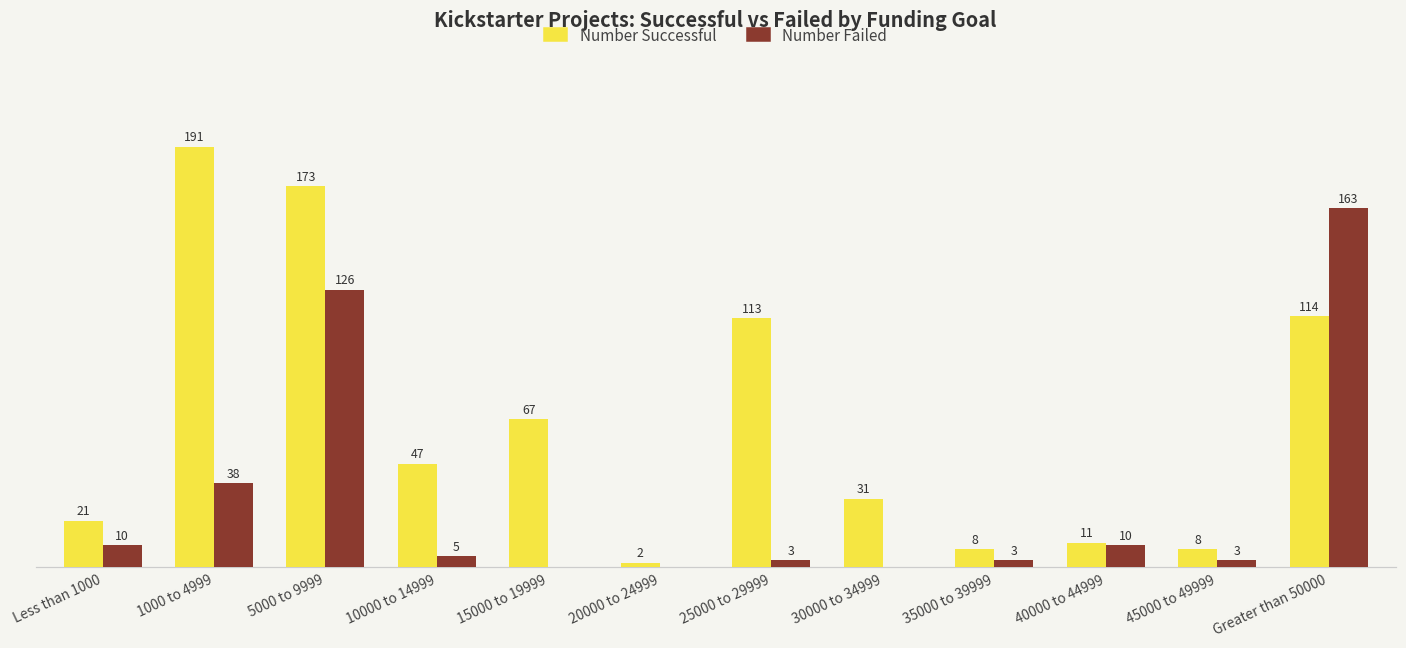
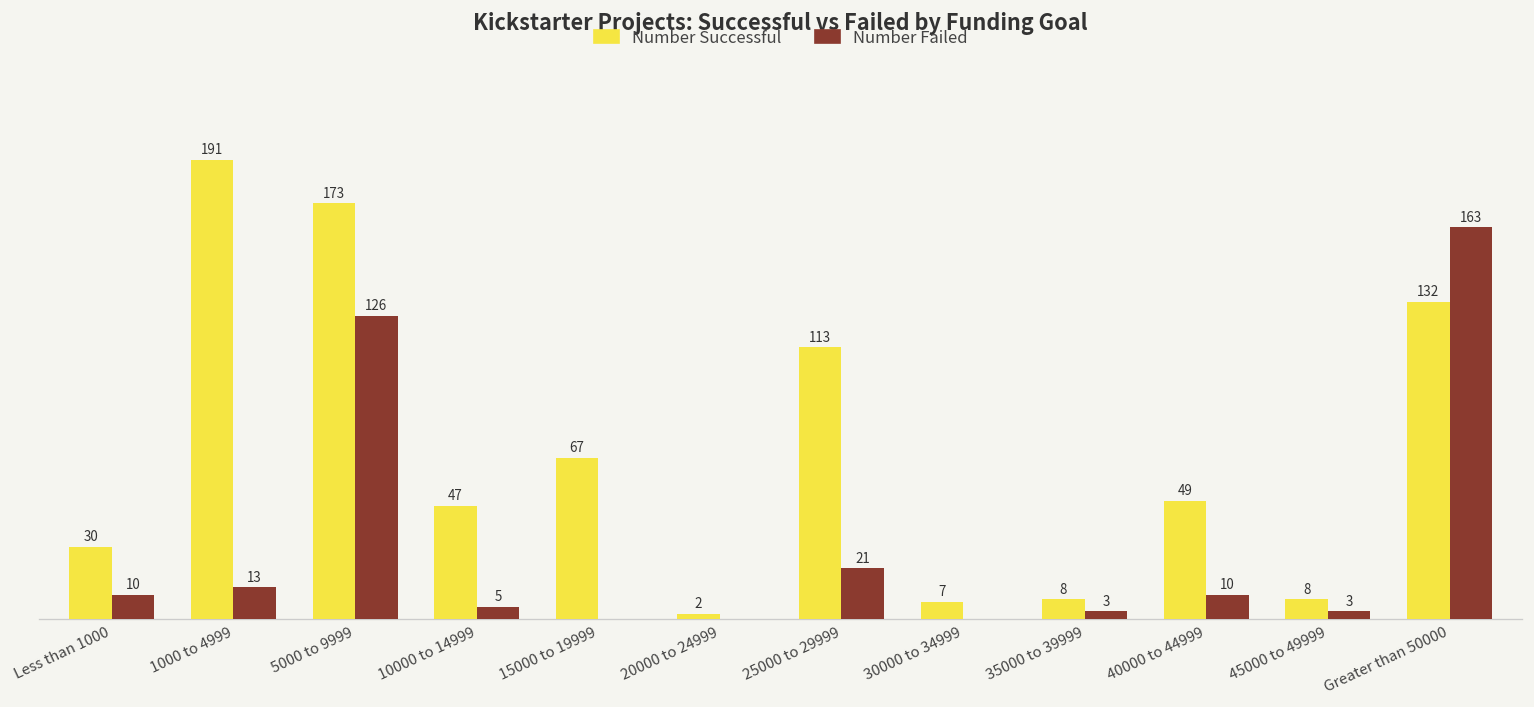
  {
    "Number Successful": {
-     "Less than 1000": 21,
+     "Less than 1000": 30,
      "1000 to 4999": 191,
      "5000 to 9999": 173,
      "10000 to 14999": 47,
      "15000 to 19999": 67,
      "20000 to 24999": 2,
      "25000 to 29999": 113,
-     "30000 to 34999": 31,
+     "30000 to 34999": 7,
      "35000 to 39999": 8,
-     "40000 to 44999": 11,
+     "40000 to 44999": 49,
      "45000 to 49999": 8,
-     "Greater than 50000": 114
+     "Greater than 50000": 132
    },
    "Number Failed": {
      "Less than 1000": 10,
-     "1000 to 4999": 38,
+     "1000 to 4999": 13,
      "5000 to 9999": 126,
      "10000 to 14999": 5,
-     "25000 to 29999": 3,
+     "25000 to 29999": 21,
      "35000 to 39999": 3,
      "40000 to 44999": 10,
      "45000 to 49999": 3,
      "Greater than 50000": 163
    }
  }
